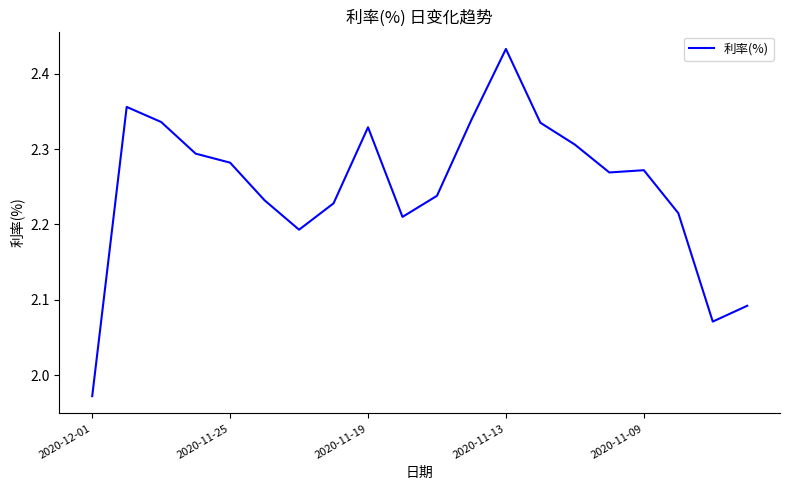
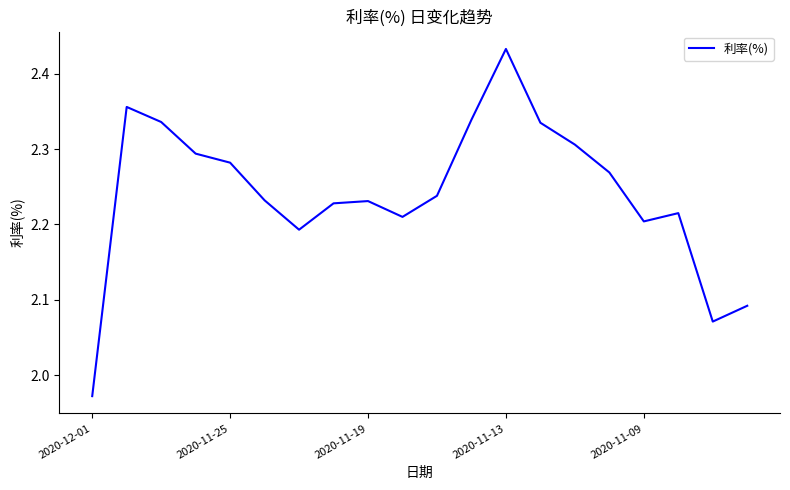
  {
    "2020-12-01": 1.97,
    "2020-11-25": 2.28,
-   "2020-11-19": 2.33,
+   "2020-11-19": 2.23,
    "2020-11-13": 2.43,
-   "2020-11-09": 2.27
+   "2020-11-09": 2.20
  }
